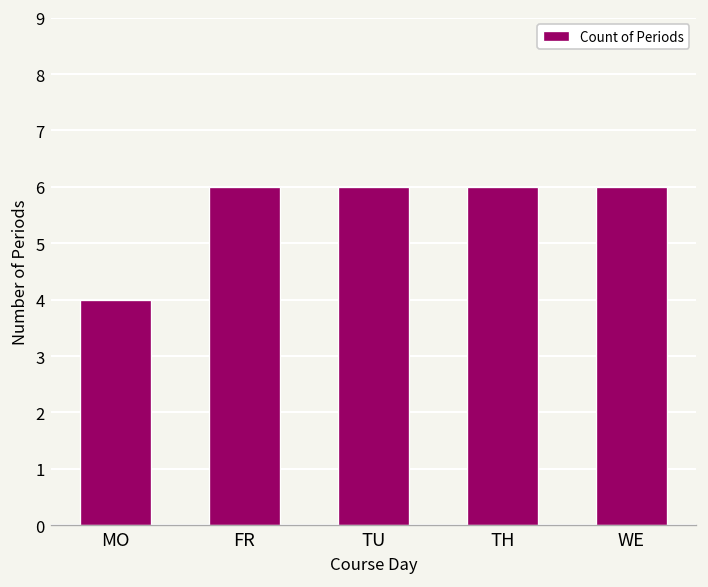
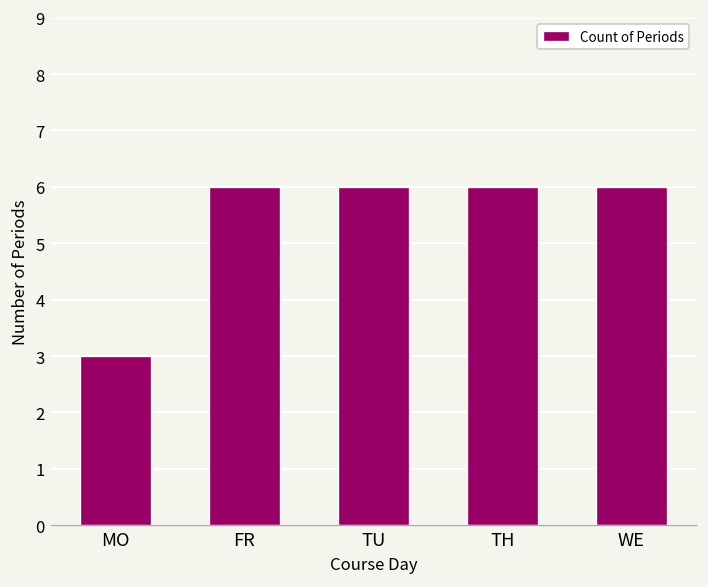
  {
-   "MO": 4,
+   "MO": 3,
    "FR": 6,
    "TU": 6,
    "TH": 6,
    "WE": 6
  }
